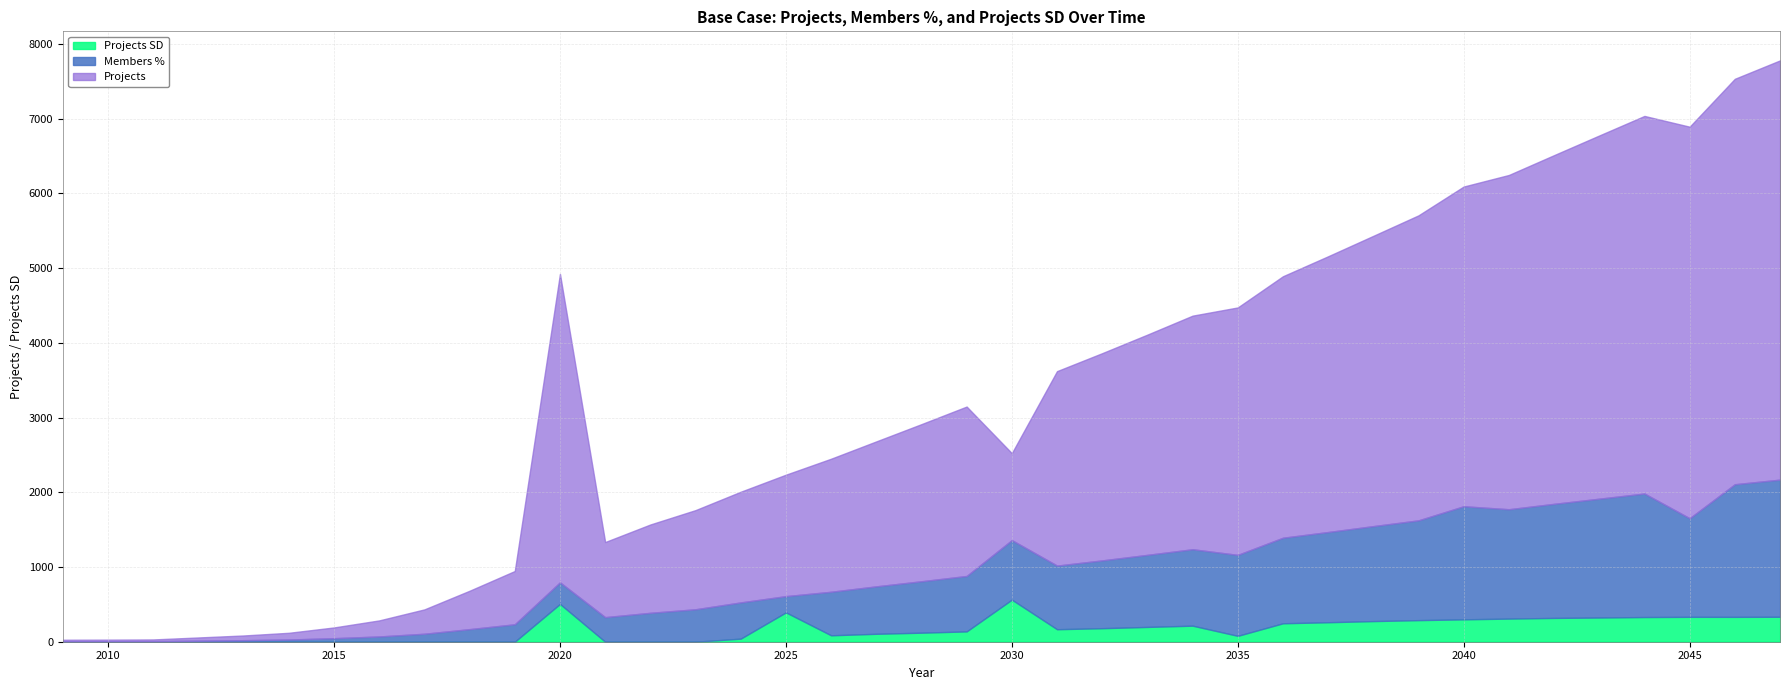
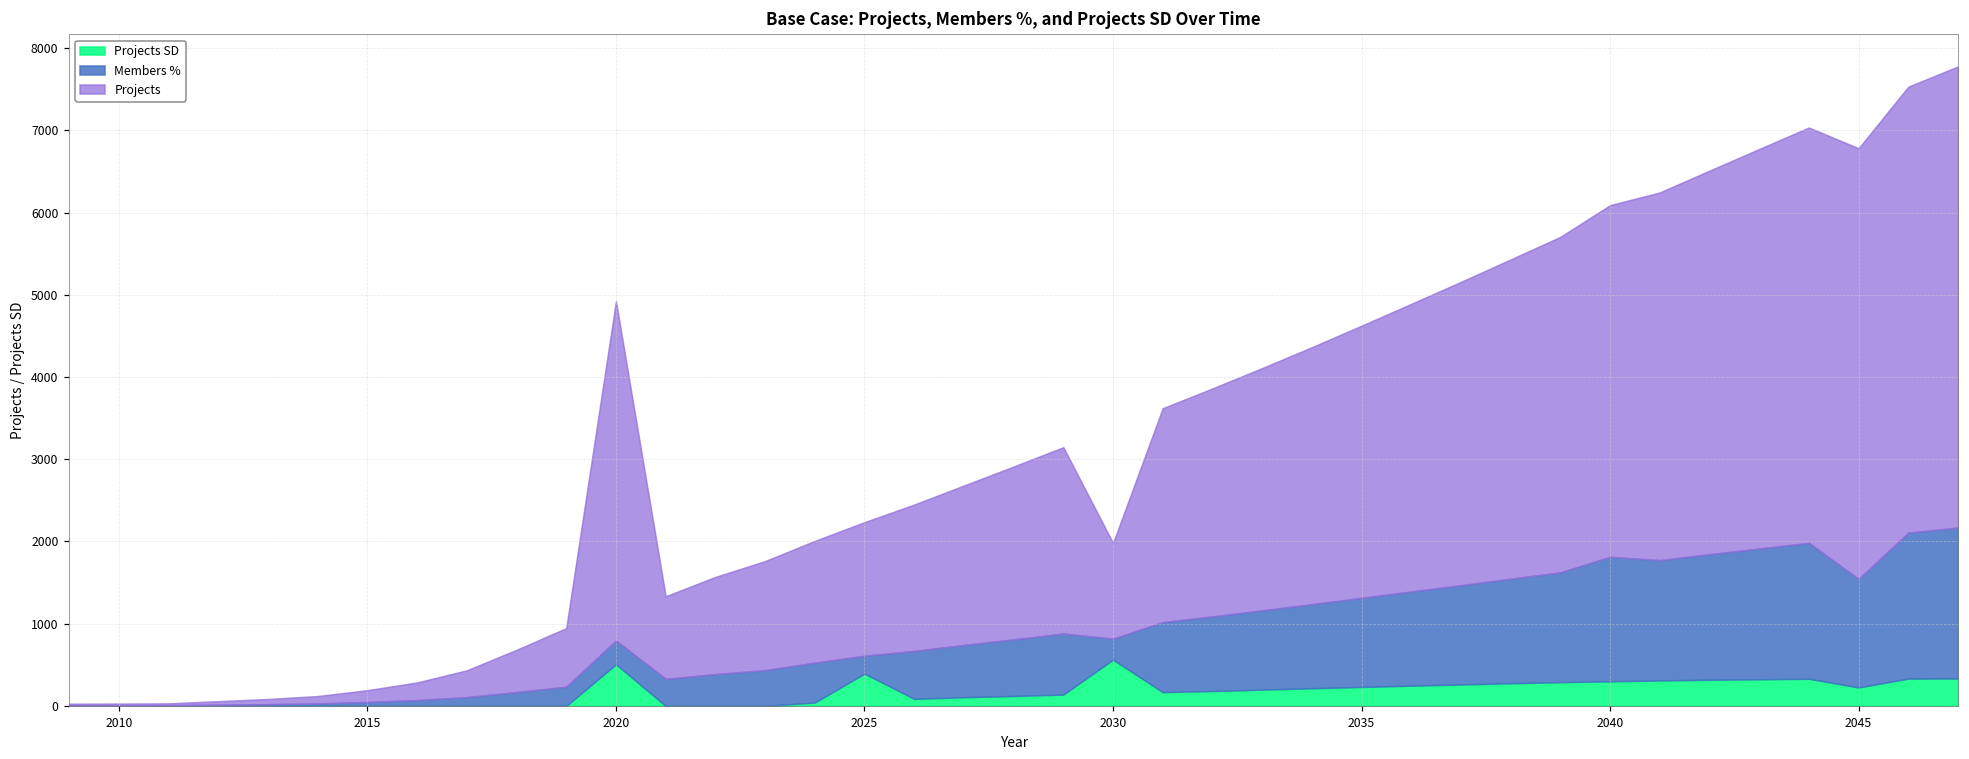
  {
    "Projects SD": {
      "2015": 0,
      "2020": 500,
      "2025": 400,
      "2030": 600,
-     "2035": 100,
+     "2035": 200,
      "2040": 300,
-     "2045": 300
+     "2045": 200
    },
    "Members %": {
      "2015": 0,
      "2020": 300,
      "2025": 200,
-     "2030": 800,
+     "2030": 300,
      "2035": 1100,
      "2040": 1500,
      "2045": 1300
    },
    "Projects": {
      "2015": 100,
      "2020": 4100,
      "2025": 1600,
      "2030": 1200,
      "2035": 3300,
      "2040": 4300,
      "2045": 5200
    }
  }
